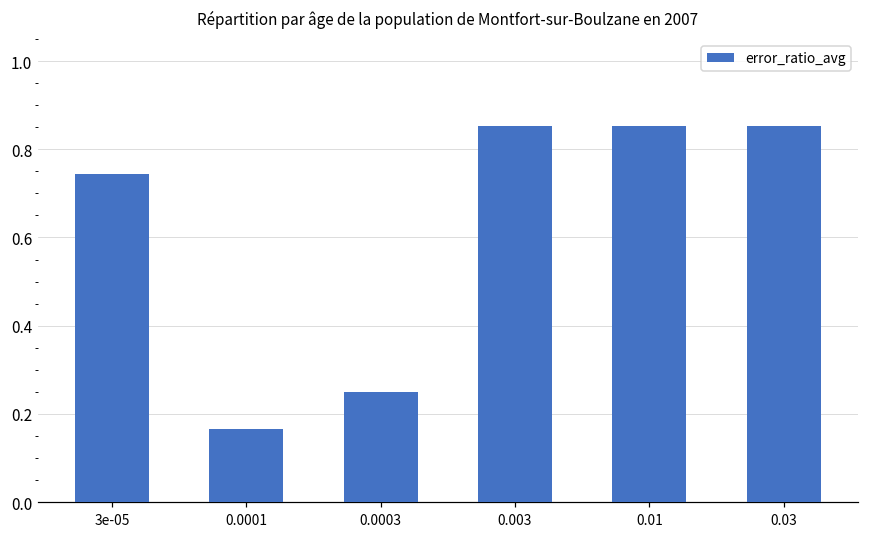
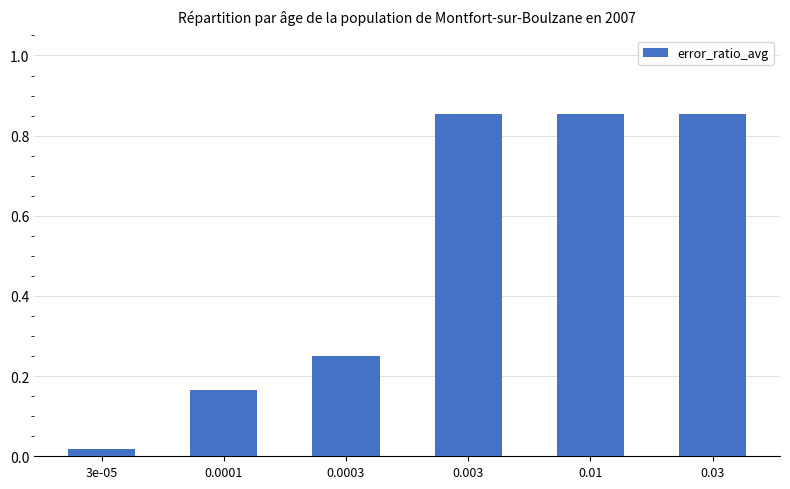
  {
-   "3e-05": 0.74,
+   "3e-05": 0.02,
    "0.0001": 0.17,
    "0.0003": 0.25,
    "0.003": 0.85,
    "0.01": 0.85,
    "0.03": 0.85
  }
